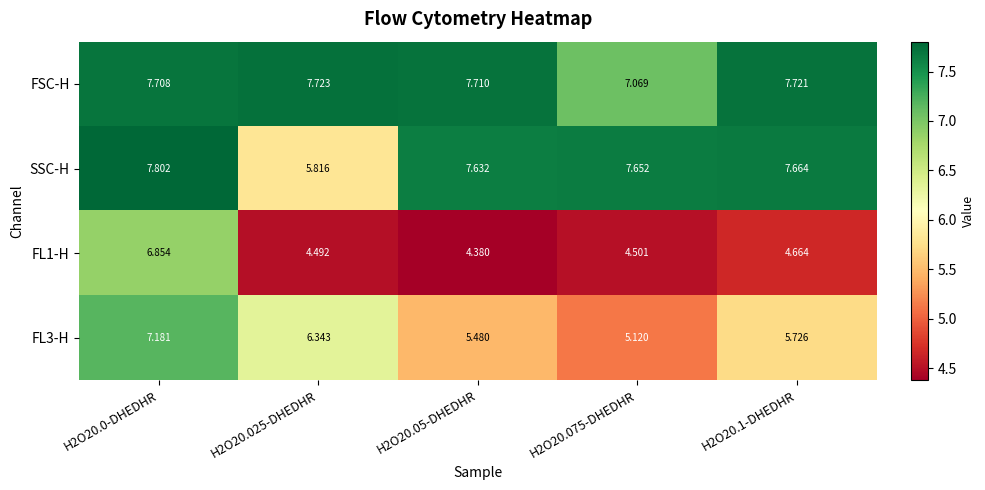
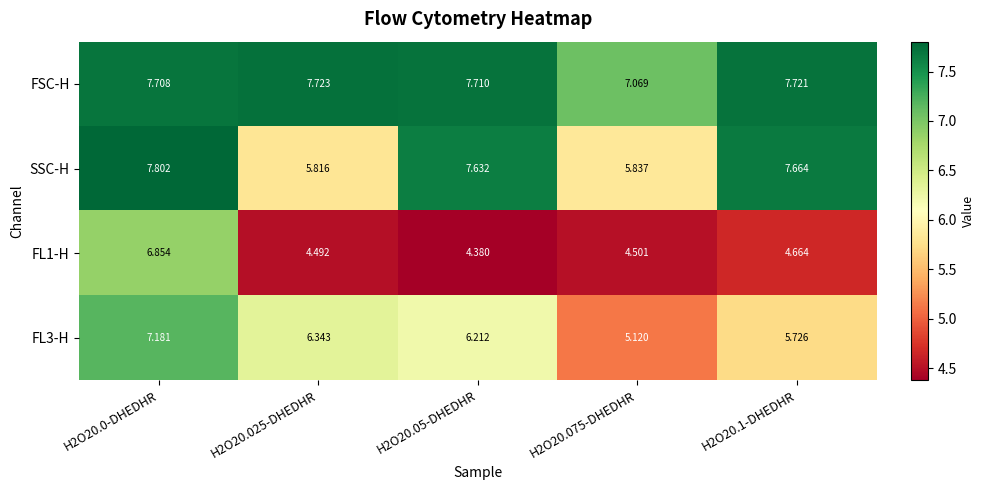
  {
    "FSC-H": {
      "H2O20.0-DHEDHR": 7.708,
      "H2O20.025-DHEDHR": 7.723,
      "H2O20.05-DHEDHR": 7.710,
      "H2O20.075-DHEDHR": 7.069,
      "H2O20.1-DHEDHR": 7.721
    },
    "SSC-H": {
      "H2O20.0-DHEDHR": 7.802,
      "H2O20.025-DHEDHR": 5.816,
      "H2O20.05-DHEDHR": 7.632,
-     "H2O20.075-DHEDHR": 7.652,
+     "H2O20.075-DHEDHR": 5.837,
      "H2O20.1-DHEDHR": 7.664
    },
    "FL1-H": {
      "H2O20.0-DHEDHR": 6.854,
      "H2O20.025-DHEDHR": 4.492,
      "H2O20.05-DHEDHR": 4.380,
      "H2O20.075-DHEDHR": 4.501,
      "H2O20.1-DHEDHR": 4.664
    },
    "FL3-H": {
      "H2O20.0-DHEDHR": 7.181,
      "H2O20.025-DHEDHR": 6.343,
-     "H2O20.05-DHEDHR": 5.480,
+     "H2O20.05-DHEDHR": 6.212,
      "H2O20.075-DHEDHR": 5.120,
      "H2O20.1-DHEDHR": 5.726
    }
  }
